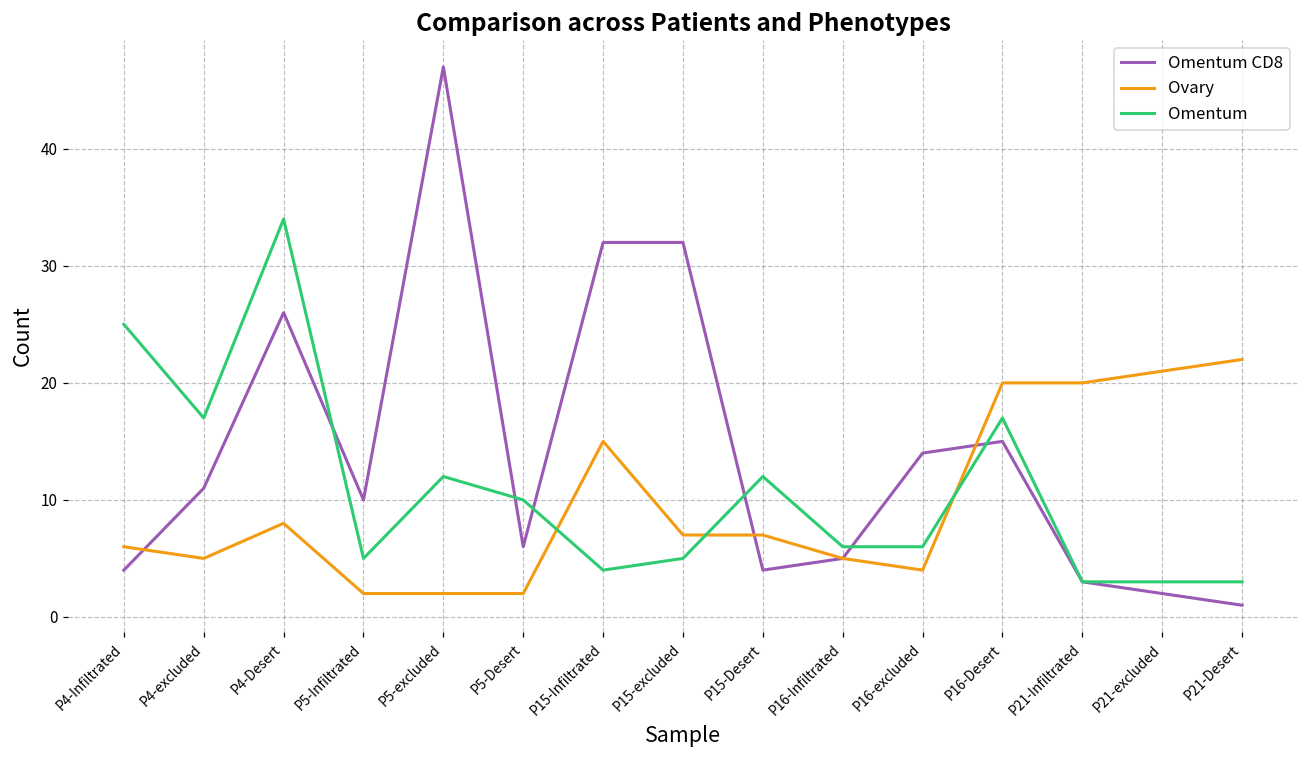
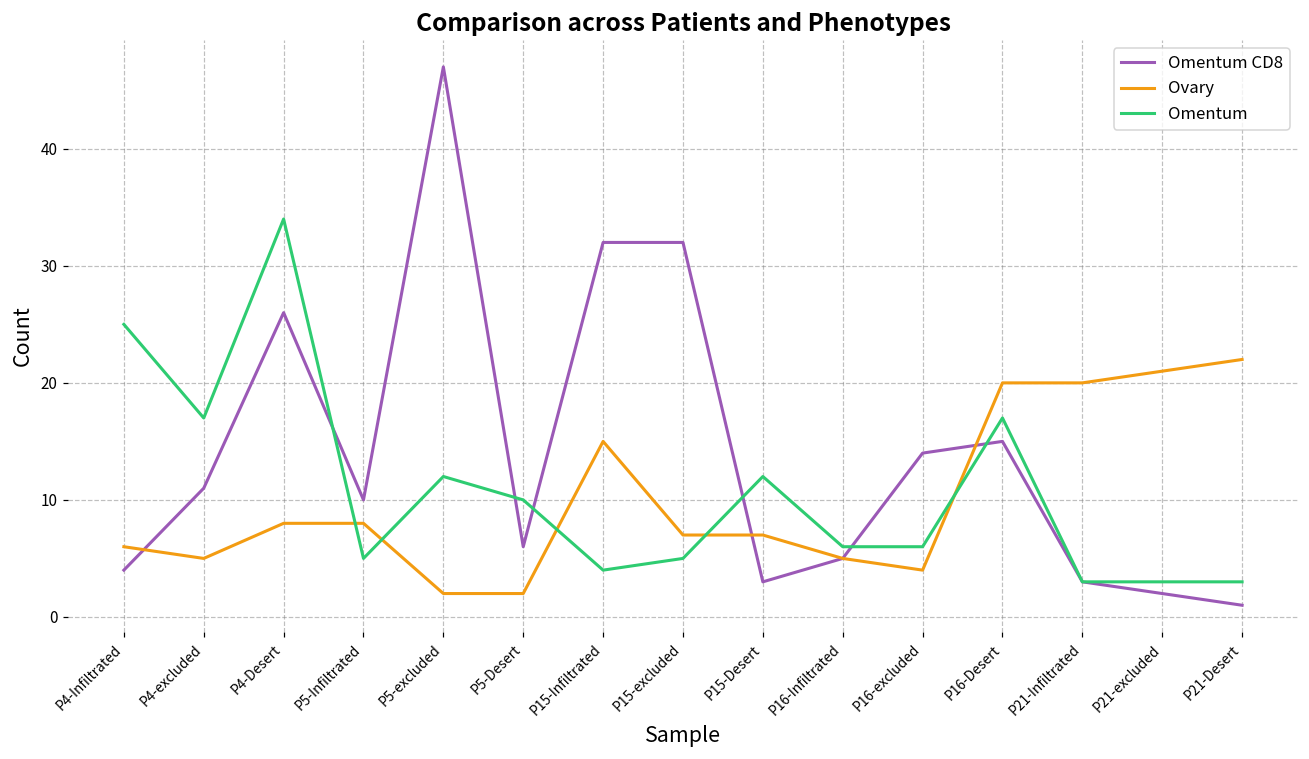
  {
    "Omentum CD8": {
      "P4-Infiltrated": 4,
      "P4-excluded": 11,
      "P4-Desert": 26,
      "P5-Infiltrated": 10,
      "P5-excluded": 47,
      "P5-Desert": 6,
      "P15-Infiltrated": 32,
      "P15-excluded": 32,
-     "P15-Desert": 4,
+     "P15-Desert": 3,
      "P16-excluded": 14,
      "P16-Desert": 15,
      "P21-excluded": 2,
      "P21-Desert": 1
    },
    "Ovary": {
      "P4-Infiltrated": 6,
      "P4-excluded": 5,
      "P4-Desert": 8,
-     "P5-Infiltrated": 2,
+     "P5-Infiltrated": 8,
      "P5-excluded": 2,
      "P5-Desert": 2,
      "P15-Infiltrated": 15,
      "P15-excluded": 7,
      "P15-Desert": 7,
      "P16-excluded": 4,
      "P16-Desert": 20,
      "P21-Infiltrated": 20,
      "P21-excluded": 21,
      "P21-Desert": 22
    },
    "Omentum": {
      "P4-Infiltrated": 25,
      "P4-excluded": 17,
      "P4-Desert": 34,
      "P5-Infiltrated": 5,
      "P5-excluded": 12,
      "P5-Desert": 10,
      "P15-Infiltrated": 4,
      "P15-excluded": 5,
      "P15-Desert": 12,
      "P16-Infiltrated": 6,
      "P16-excluded": 6,
      "P16-Desert": 17,
      "P21-excluded": 3,
      "P21-Desert": 3
    }
  }
